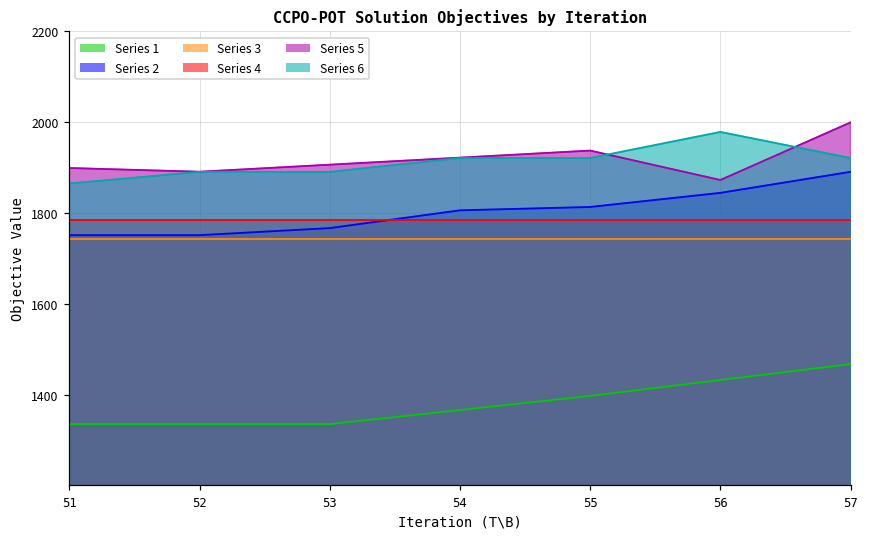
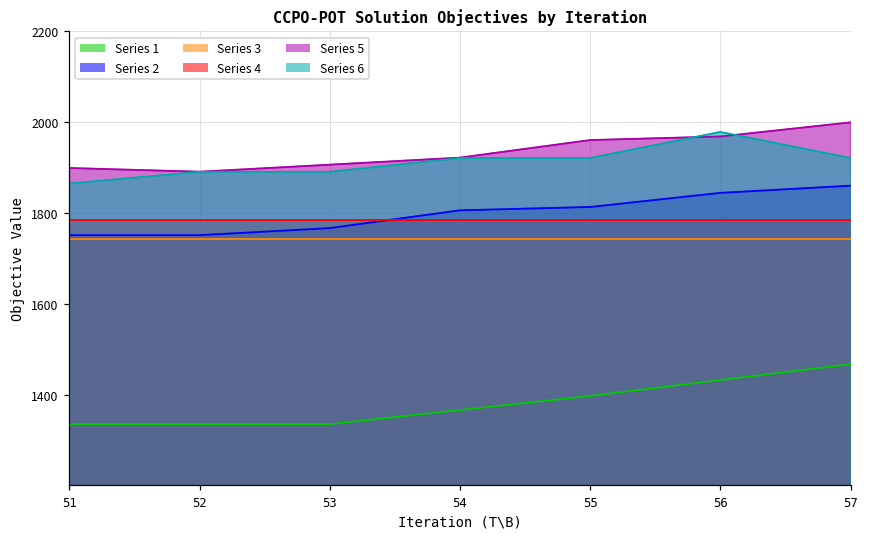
  {
    "Series 1": {
      "51": 1340,
      "52": 1340,
      "53": 1340,
      "54": 1370,
      "55": 1400,
      "56": 1430,
      "57": 1470
    },
    "Series 2": {
      "51": 1750,
      "52": 1750,
      "53": 1770,
      "54": 1810,
      "55": 1810,
      "56": 1850,
-     "57": 1890
+     "57": 1860
    },
    "Series 3": {
      "51": 1740,
      "52": 1740,
      "53": 1740,
      "54": 1740,
      "55": 1740,
      "56": 1740,
      "57": 1740
    },
    "Series 4": {
      "51": 1780,
      "52": 1780,
      "53": 1780,
      "54": 1780,
      "55": 1780,
      "56": 1780,
      "57": 1780
    },
    "Series 5": {
      "51": 1900,
      "53": 1910,
-     "55": 1940,
-     "56": 1870,
+     "55": 1960,
+     "56": 1970,
      "57": 2000
    },
    "Series 6": {
      "51": 1870,
      "53": 1890,
      "55": 1920,
      "56": 1980,
      "57": 1920
    }
  }
